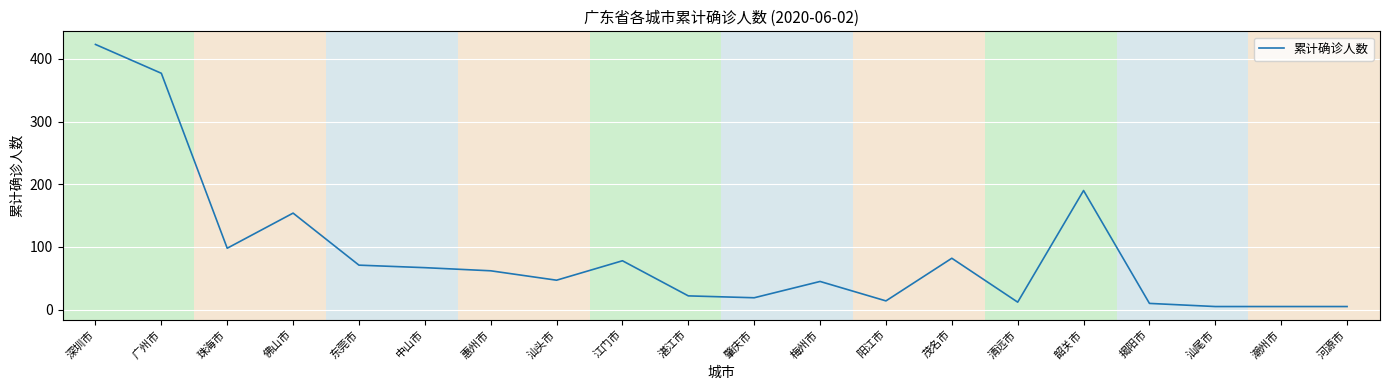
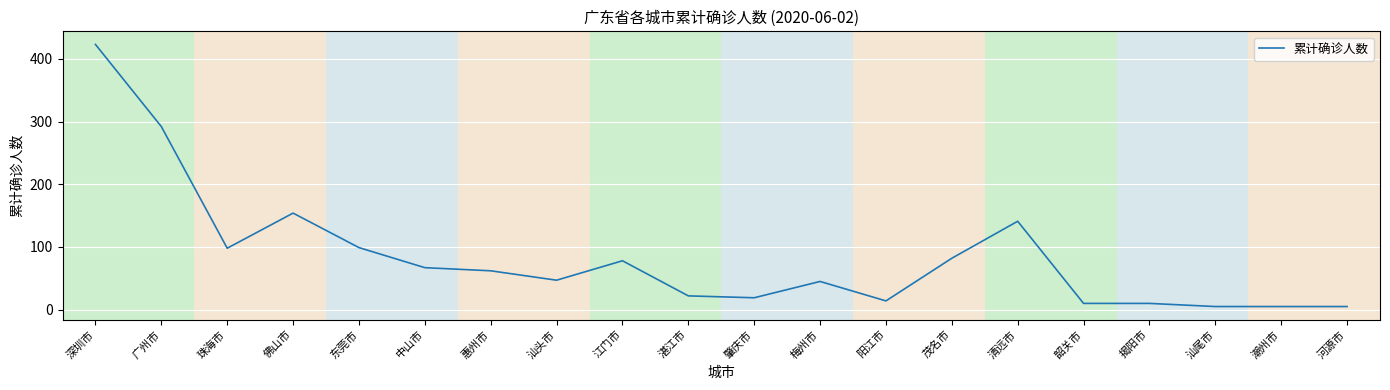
  {
    "深圳市": 420,
-   "广州市": 380,
+   "广州市": 290,
    "珠海市": 100,
    "佛山市": 150,
-   "东莞市": 70,
+   "东莞市": 100,
    "中山市": 70,
    "惠州市": 60,
    "汕头市": 50,
    "江门市": 80,
    "湛江市": 20,
    "肇庆市": 20,
    "梅州市": 50,
    "阳江市": 10,
    "茂名市": 80,
-   "清远市": 10,
-   "韶关市": 190,
+   "清远市": 140,
+   "韶关市": 10,
    "揭阳市": 10,
    "汕尾市": 10,
    "潮州市": 10,
    "河源市": 10
  }
